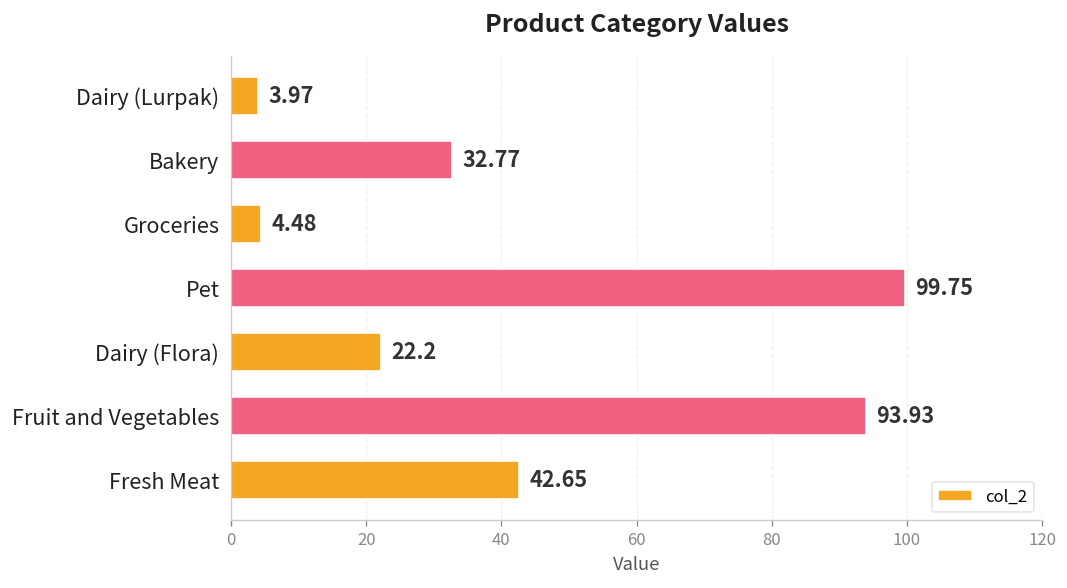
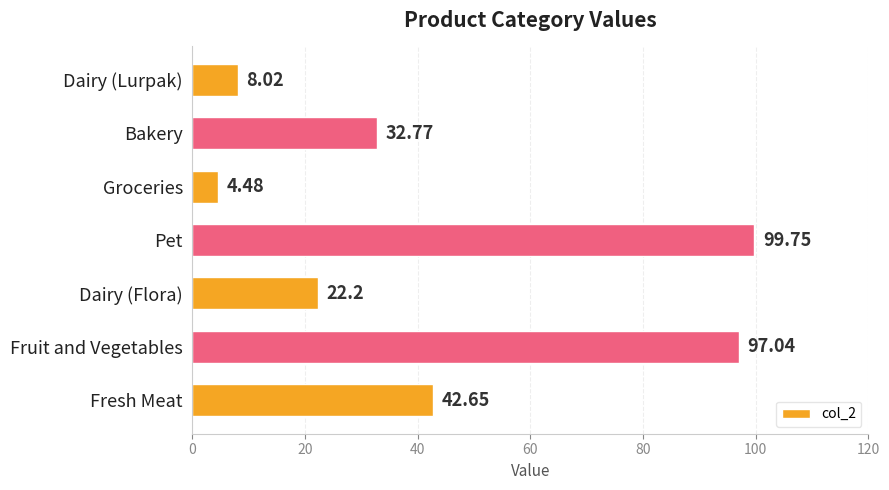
  {
-   "Dairy (Lurpak)": 3.97,
+   "Dairy (Lurpak)": 8.02,
    "Bakery": 32.77,
    "Groceries": 4.48,
    "Pet": 99.75,
    "Dairy (Flora)": 22.2,
-   "Fruit and Vegetables": 93.93,
+   "Fruit and Vegetables": 97.04,
    "Fresh Meat": 42.65
  }
